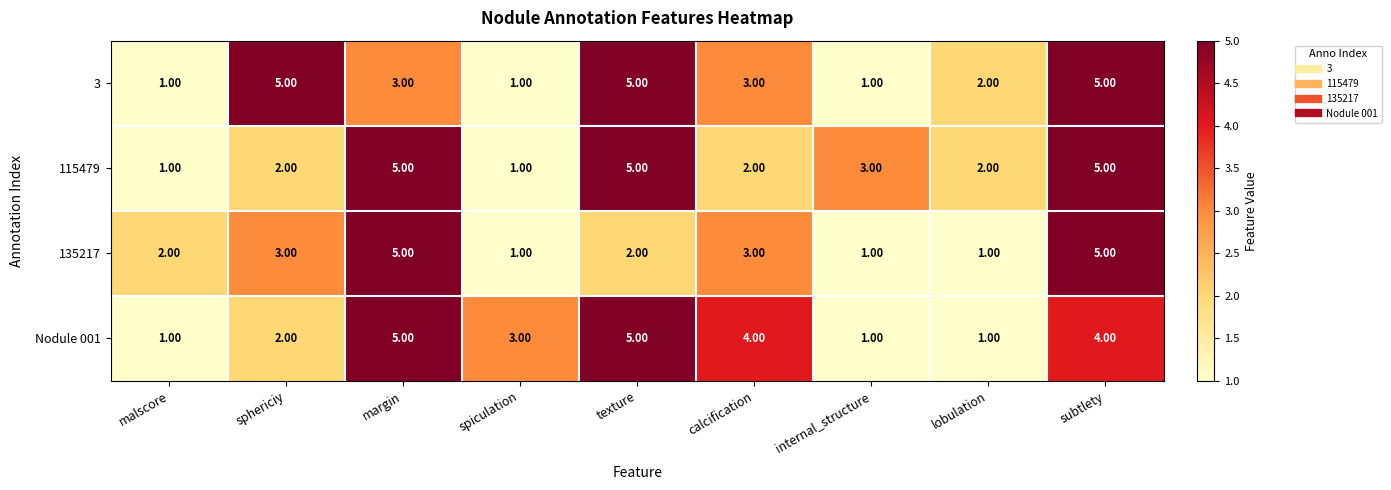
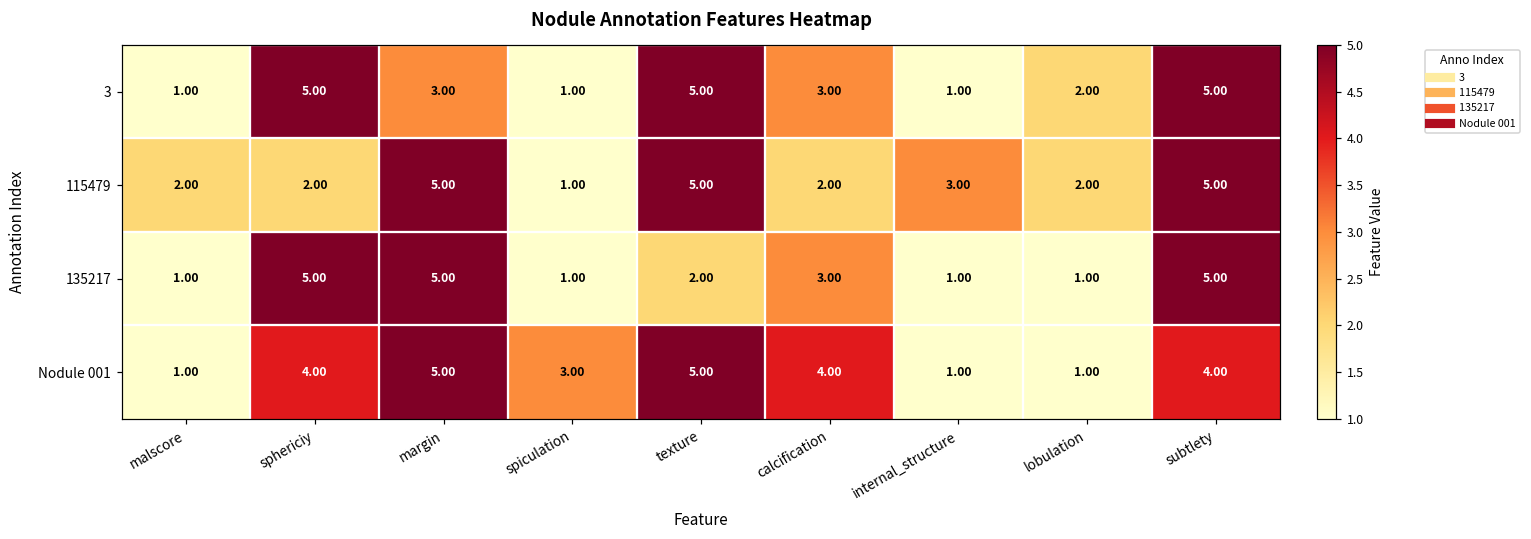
  {
    "3": {
      "malscore": 1.00,
      "sphericiy": 5.00,
      "margin": 3.00,
      "spiculation": 1.00,
      "texture": 5.00,
      "calcification": 3.00,
      "internal_structure": 1.00,
      "lobulation": 2.00,
      "subtlety": 5.00
    },
    "115479": {
-     "malscore": 1.00,
+     "malscore": 2.00,
      "sphericiy": 2.00,
      "margin": 5.00,
      "spiculation": 1.00,
      "texture": 5.00,
      "calcification": 2.00,
      "internal_structure": 3.00,
      "lobulation": 2.00,
      "subtlety": 5.00
    },
    "135217": {
-     "malscore": 2.00,
-     "sphericiy": 3.00,
+     "malscore": 1.00,
+     "sphericiy": 5.00,
      "margin": 5.00,
      "spiculation": 1.00,
      "texture": 2.00,
      "calcification": 3.00,
      "internal_structure": 1.00,
      "lobulation": 1.00,
      "subtlety": 5.00
    },
    "Nodule 001": {
      "malscore": 1.00,
-     "sphericiy": 2.00,
+     "sphericiy": 4.00,
      "margin": 5.00,
      "spiculation": 3.00,
      "texture": 5.00,
      "calcification": 4.00,
      "internal_structure": 1.00,
      "lobulation": 1.00,
      "subtlety": 4.00
    }
  }
